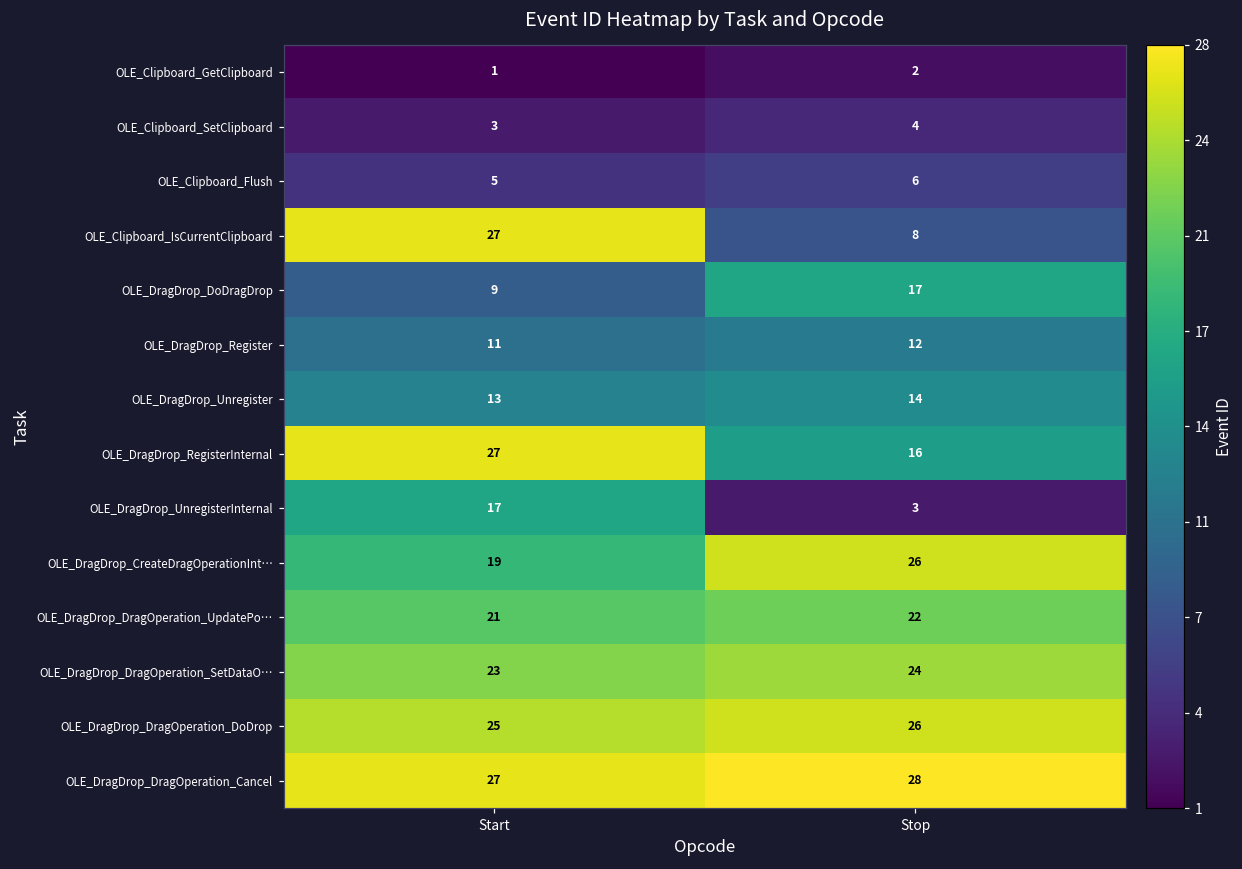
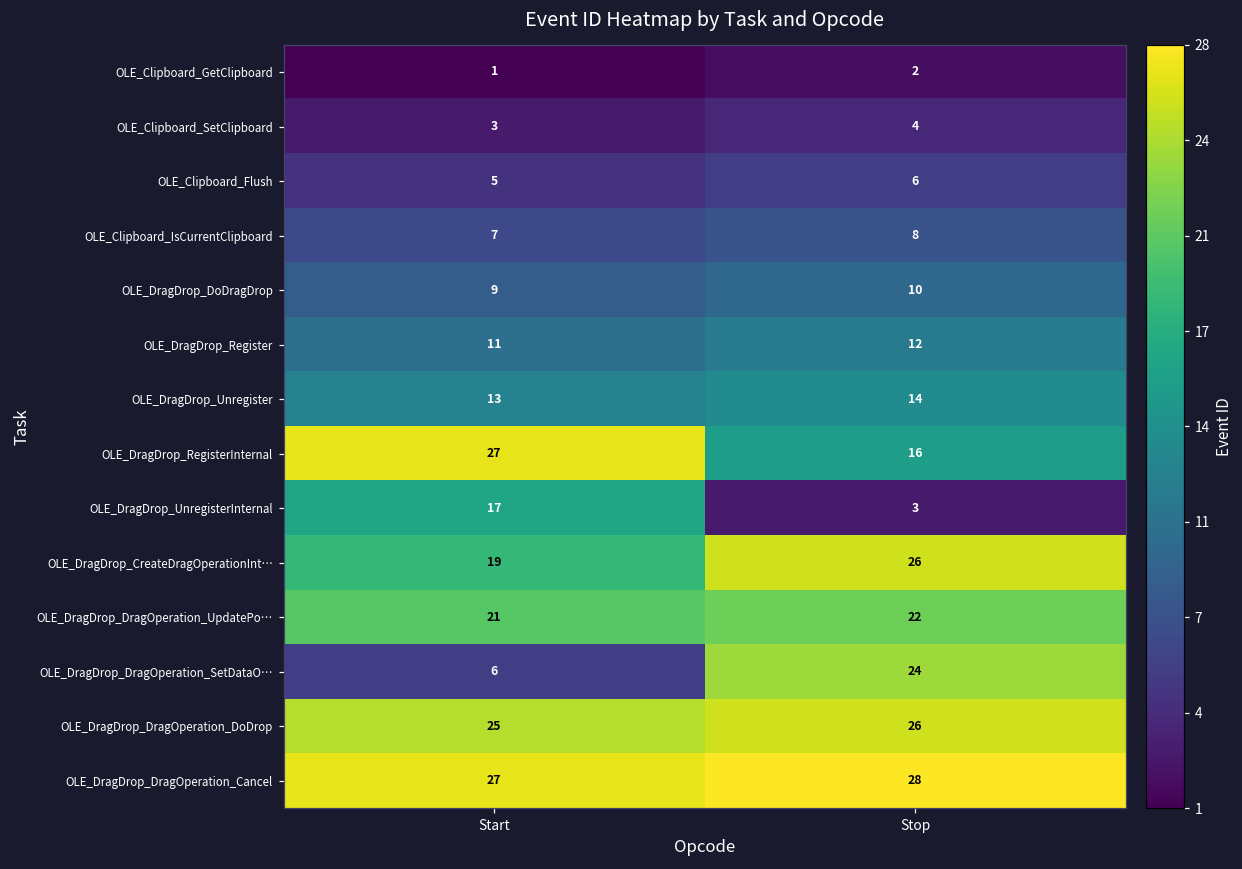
  {
    "OLE_Clipboard_GetClipboard": {
      "Start": 1,
      "Stop": 2
    },
    "OLE_Clipboard_SetClipboard": {
      "Start": 3,
      "Stop": 4
    },
    "OLE_Clipboard_Flush": {
      "Start": 5,
      "Stop": 6
    },
    "OLE_Clipboard_IsCurrentClipboard": {
-     "Start": 27,
+     "Start": 7,
      "Stop": 8
    },
    "OLE_DragDrop_DoDragDrop": {
      "Start": 9,
-     "Stop": 17
+     "Stop": 10
    },
    "OLE_DragDrop_Register": {
      "Start": 11,
      "Stop": 12
    },
    "OLE_DragDrop_Unregister": {
      "Start": 13,
      "Stop": 14
    },
    "OLE_DragDrop_RegisterInternal": {
      "Start": 27,
      "Stop": 16
    },
    "OLE_DragDrop_UnregisterInternal": {
      "Start": 17,
      "Stop": 3
    },
    "OLE_DragDrop_CreateDragOperationInt…": {
      "Start": 19,
      "Stop": 26
    },
    "OLE_DragDrop_DragOperation_UpdatePo…": {
      "Start": 21,
      "Stop": 22
    },
    "OLE_DragDrop_DragOperation_SetDataO…": {
-     "Start": 23,
+     "Start": 6,
      "Stop": 24
    },
    "OLE_DragDrop_DragOperation_DoDrop": {
      "Start": 25,
      "Stop": 26
    },
    "OLE_DragDrop_DragOperation_Cancel": {
      "Start": 27,
      "Stop": 28
    }
  }
